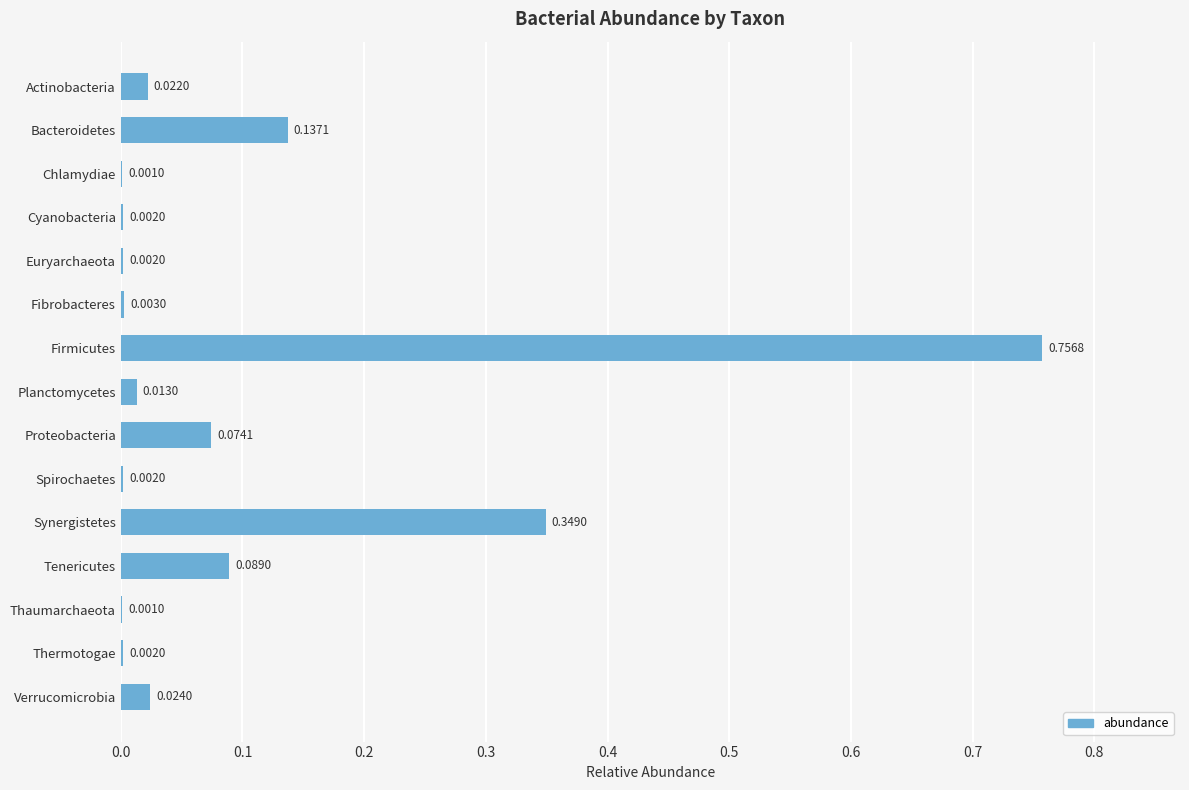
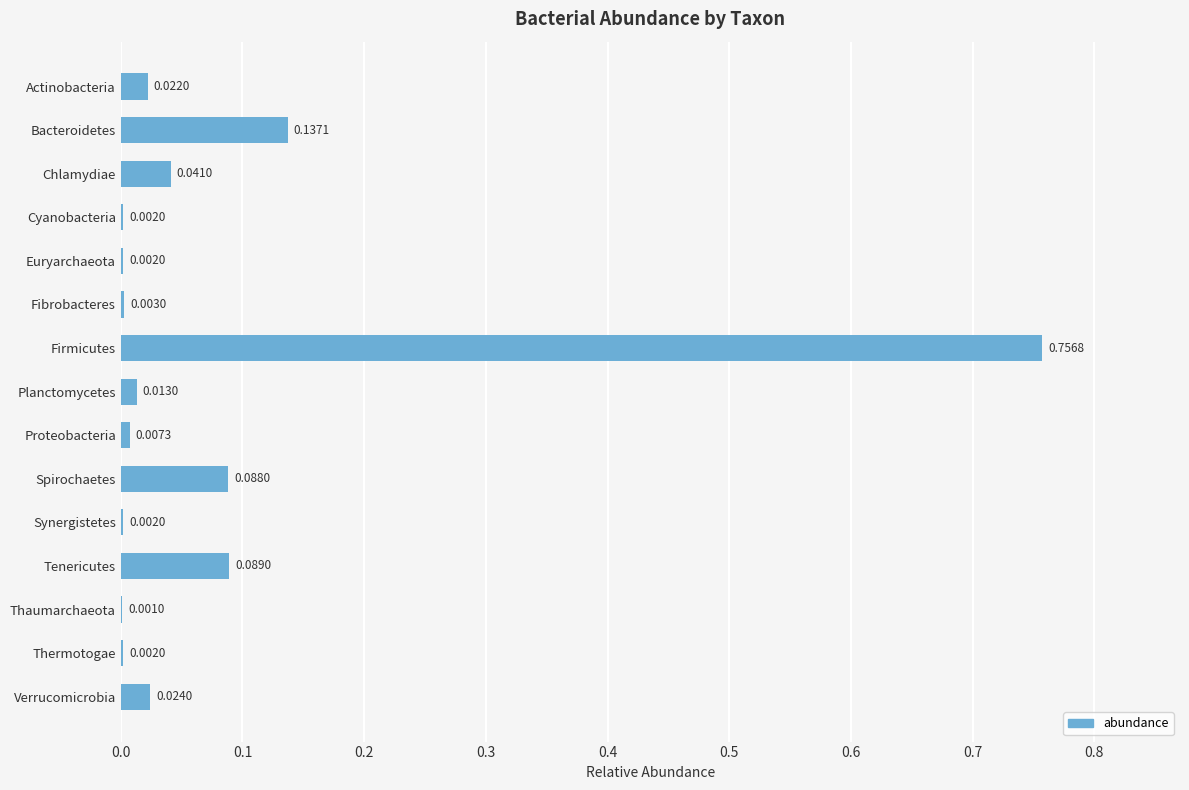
  {
    "Actinobacteria": 0.0220,
    "Bacteroidetes": 0.1371,
-   "Chlamydiae": 0.0010,
+   "Chlamydiae": 0.0410,
    "Cyanobacteria": 0.0020,
    "Euryarchaeota": 0.0020,
    "Fibrobacteres": 0.0030,
    "Firmicutes": 0.7568,
    "Planctomycetes": 0.0130,
-   "Proteobacteria": 0.0741,
-   "Spirochaetes": 0.0020,
-   "Synergistetes": 0.3490,
+   "Proteobacteria": 0.0073,
+   "Spirochaetes": 0.0880,
+   "Synergistetes": 0.0020,
    "Tenericutes": 0.0890,
    "Thaumarchaeota": 0.0010,
    "Thermotogae": 0.0020,
    "Verrucomicrobia": 0.0240
  }
